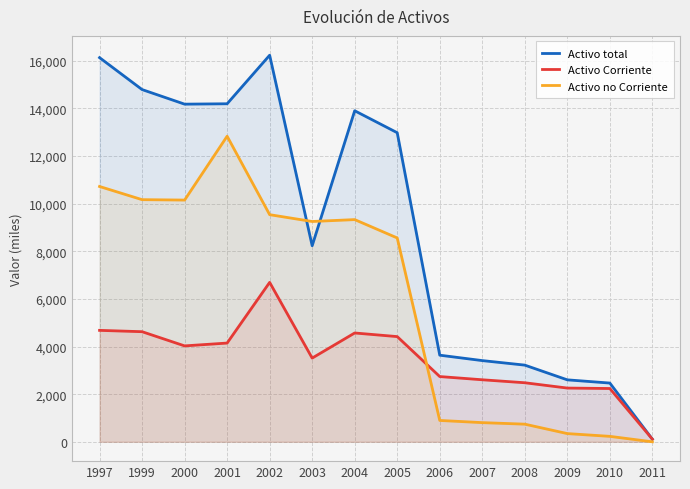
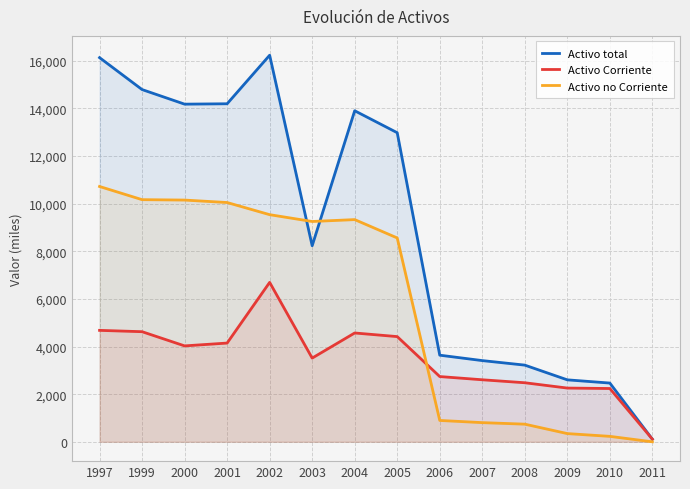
  {
    "Activo total": {
      "1997": "16,100",
      "1999": "14,800",
      "2000": "14,200",
      "2001": "14,200",
      "2002": "16,200",
      "2003": "8,200",
      "2004": "13,900",
      "2005": "13,000",
      "2006": "3,600",
      "2007": "3,400",
      "2008": "3,200",
      "2009": "2,600",
      "2010": "2,500"
    },
    "Activo Corriente": {
      "1997": "4,700",
      "1999": "4,600",
      "2000": "4,000",
      "2001": "4,100",
      "2002": "6,700",
      "2003": "3,500",
      "2004": "4,600",
      "2005": "4,400",
      "2006": "2,700",
      "2007": "2,600",
      "2008": "2,500",
      "2009": "2,300",
      "2010": "2,200"
    },
    "Activo no Corriente": {
      "1997": "10,700",
      "1999": "10,200",
      "2000": "10,100",
-     "2001": "12,800",
+     "2001": "10,000",
      "2002": "9,500",
      "2003": "9,200",
      "2004": "9,300",
      "2005": "8,600",
      "2006": "900",
      "2007": "800",
      "2008": "700",
      "2009": "300",
      "2010": "200",
      "2011": "0"
    }
  }
